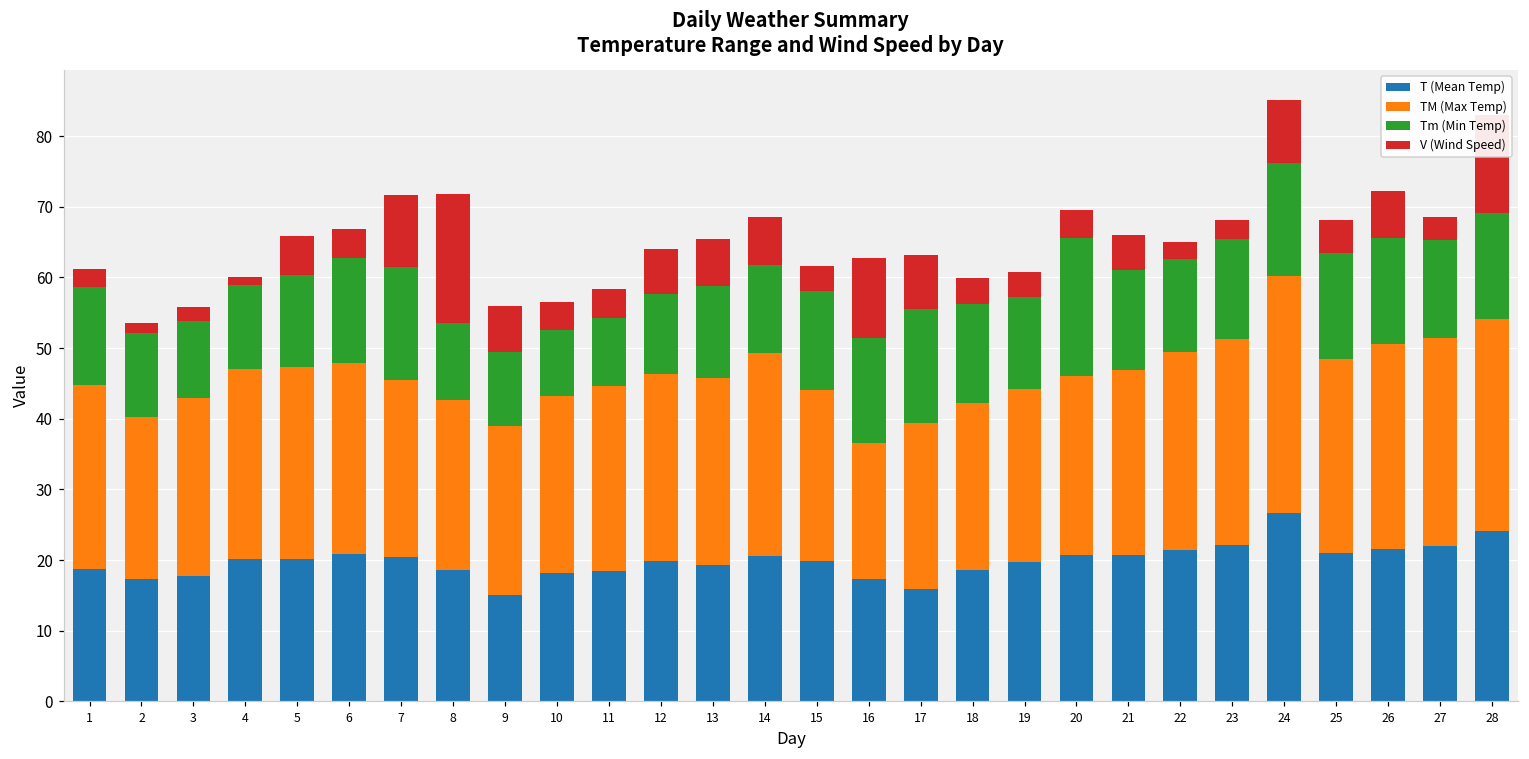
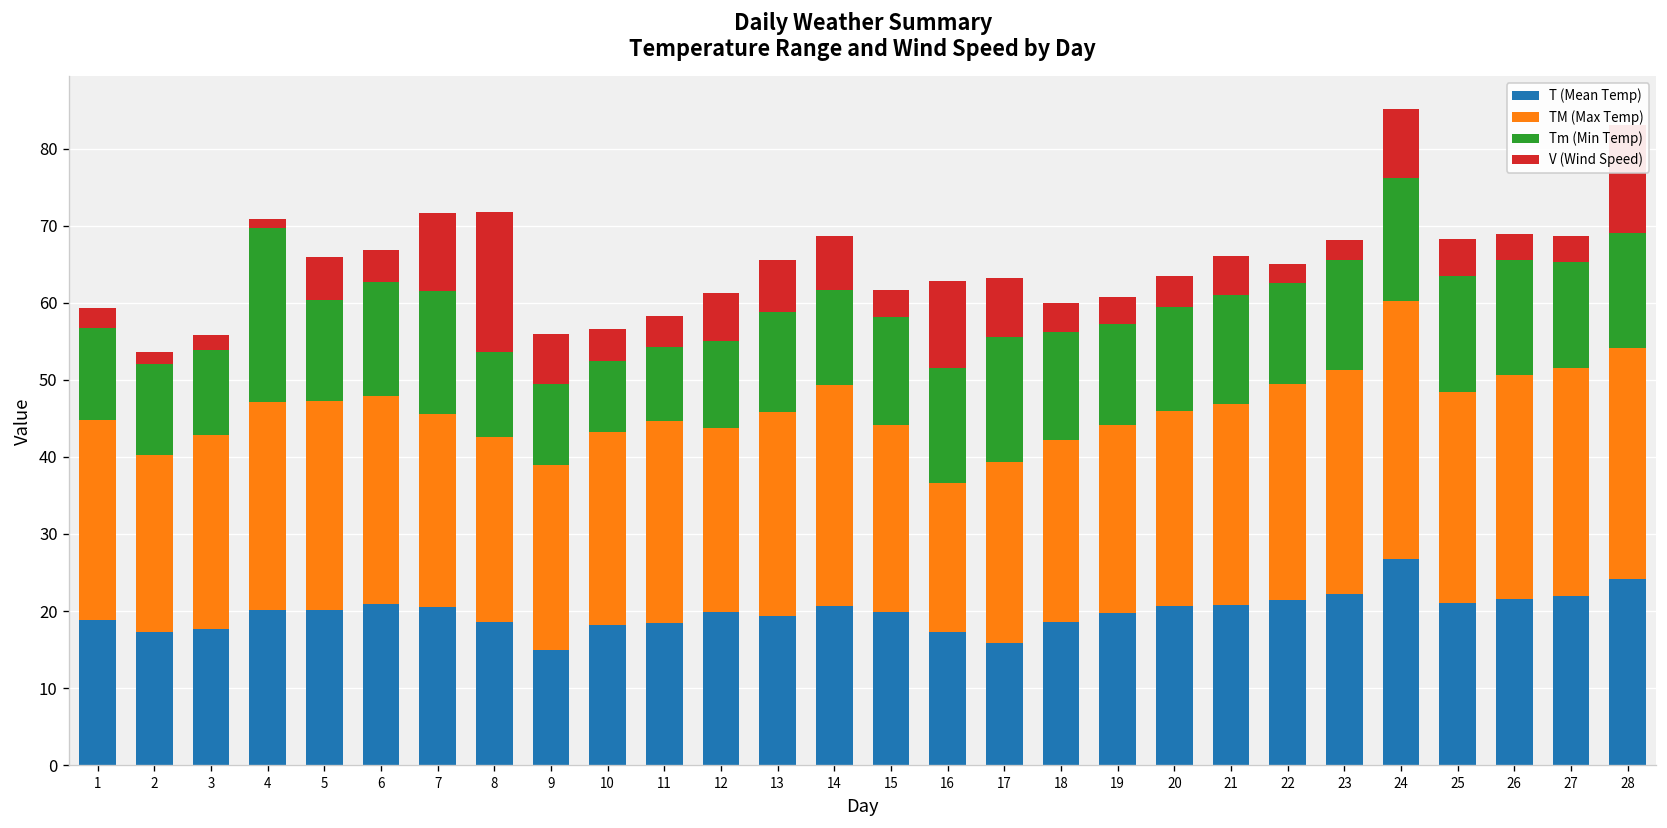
  {
    "T (Mean Temp)": {
      "1": 19,
      "2": 17,
      "3": 18,
      "4": 20,
      "5": 20,
      "6": 21,
      "7": 21,
      "8": 19,
      "9": 15,
      "10": 18,
      "11": 18,
      "12": 20,
      "13": 19,
      "14": 21,
      "15": 20,
      "16": 17,
      "17": 16,
      "18": 19,
      "19": 20,
      "20": 21,
      "21": 21,
      "22": 21,
      "23": 22,
      "24": 27,
      "25": 21,
      "26": 22,
      "27": 22,
      "28": 24
    },
    "TM (Max Temp)": {
      "1": 26,
      "2": 23,
      "3": 25,
      "4": 27,
      "5": 27,
      "6": 27,
      "7": 25,
      "8": 24,
      "9": 24,
      "10": 25,
      "11": 26,
-     "12": 26,
+     "12": 24,
      "13": 26,
      "14": 29,
      "15": 24,
      "16": 19,
      "17": 23,
      "18": 24,
      "19": 24,
      "20": 25,
      "21": 26,
      "22": 28,
      "23": 29,
      "24": 34,
      "25": 27,
      "26": 29,
      "27": 29,
      "28": 30
    },
    "Tm (Min Temp)": {
-     "1": 14,
+     "1": 12,
      "2": 12,
      "3": 11,
-     "4": 12,
+     "4": 23,
      "5": 13,
      "6": 15,
      "7": 16,
      "8": 11,
      "9": 10,
      "10": 9,
      "11": 10,
      "12": 11,
      "13": 13,
      "14": 12,
      "15": 14,
      "16": 15,
      "17": 16,
      "18": 14,
      "19": 13,
-     "20": 20,
+     "20": 14,
      "21": 14,
      "22": 13,
      "23": 14,
      "24": 16,
      "25": 15,
      "26": 15,
      "27": 14,
      "28": 15
    },
    "V (Wind Speed)": {
      "1": 3,
      "2": 2,
      "3": 2,
      "4": 1,
      "5": 6,
      "6": 4,
      "7": 10,
      "8": 18,
      "9": 7,
      "10": 4,
      "11": 4,
      "12": 6,
      "13": 7,
      "14": 7,
      "15": 4,
      "16": 11,
      "17": 8,
      "18": 4,
      "19": 4,
      "20": 4,
      "21": 5,
      "22": 2,
      "23": 3,
      "24": 9,
      "25": 5,
-     "26": 7,
+     "26": 3,
      "27": 3
    }
  }
